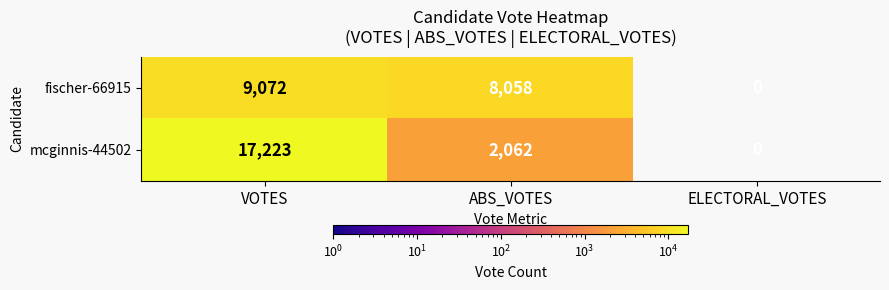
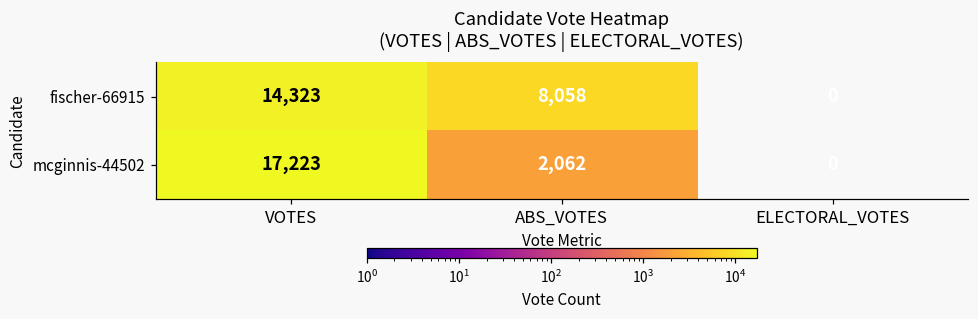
  {
    "fischer-66915": {
-     "VOTES": "9,072",
+     "VOTES": "14,323",
      "ABS_VOTES": "8,058"
    },
    "mcginnis-44502": {
      "VOTES": "17,223",
      "ABS_VOTES": "2,062"
    }
  }
